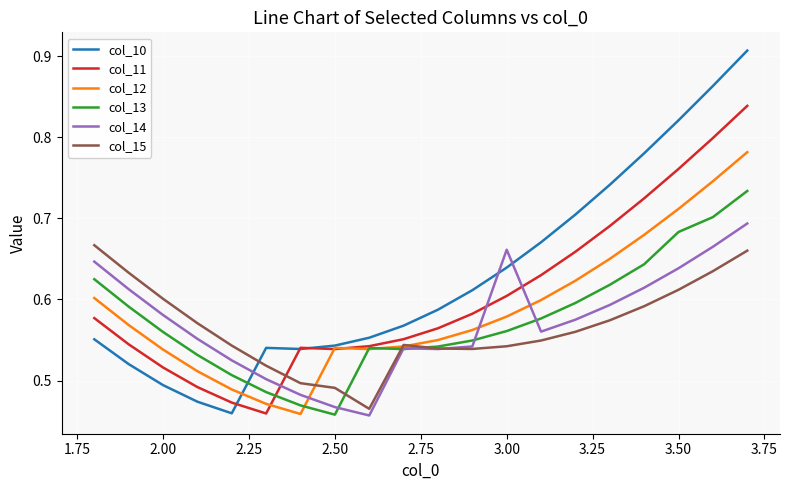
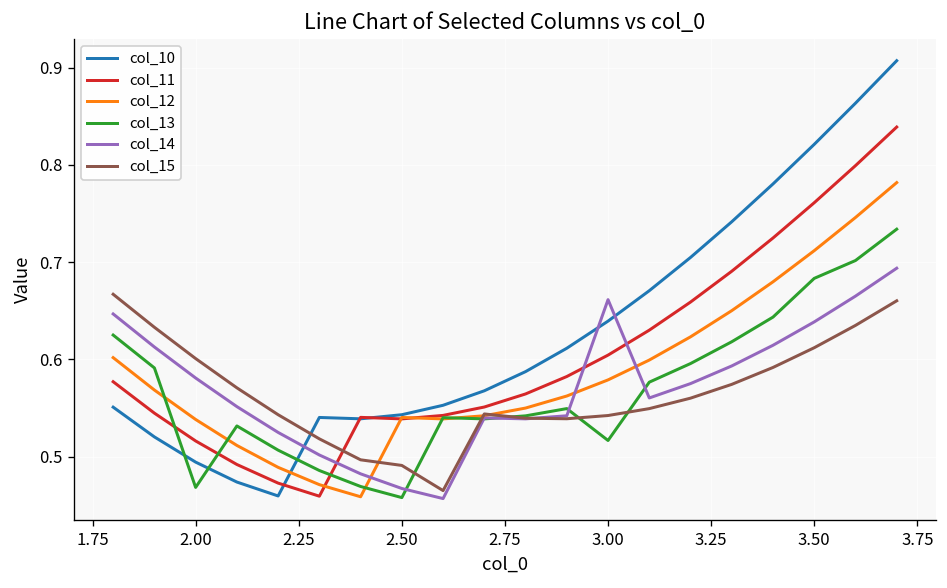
  {
    "col_10": {
      "2.00": 0.49,
      "3.00": 0.64,
      "3.50": 0.82
    },
    "col_11": {
      "2.00": 0.52,
      "3.00": 0.60,
      "3.50": 0.76
    },
    "col_12": {
      "2.00": 0.54,
      "3.00": 0.58,
      "3.50": 0.71
    },
    "col_13": {
-     "2.00": 0.56,
+     "2.00": 0.47,
      "2.50": 0.46,
-     "3.00": 0.56,
+     "3.00": 0.52,
      "3.50": 0.68
    },
    "col_14": {
      "2.00": 0.58,
      "2.50": 0.47,
      "3.00": 0.66,
      "3.50": 0.64
    },
    "col_15": {
      "2.00": 0.60,
      "2.50": 0.49,
      "3.00": 0.54,
      "3.50": 0.61
    }
  }
